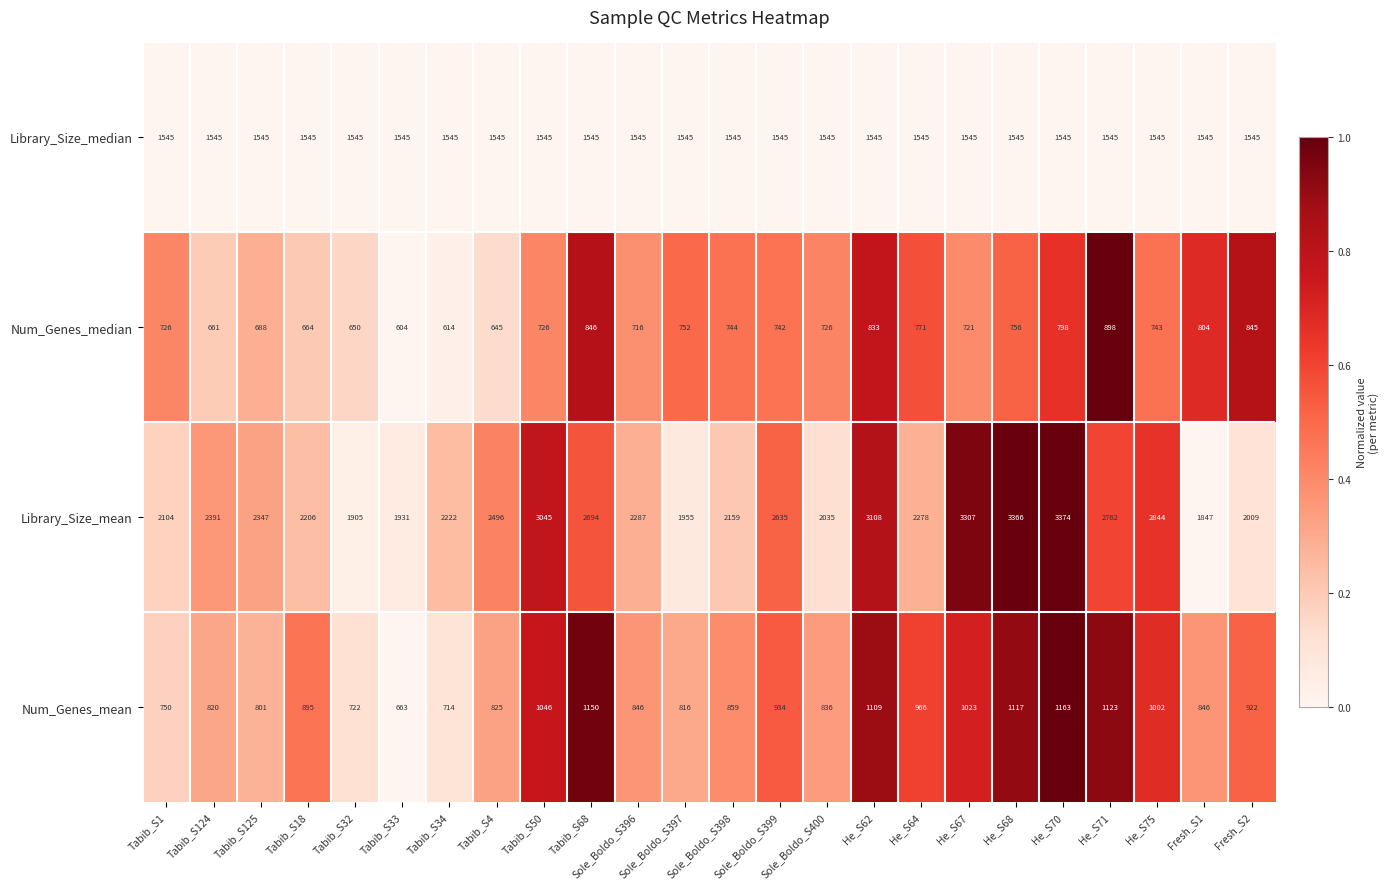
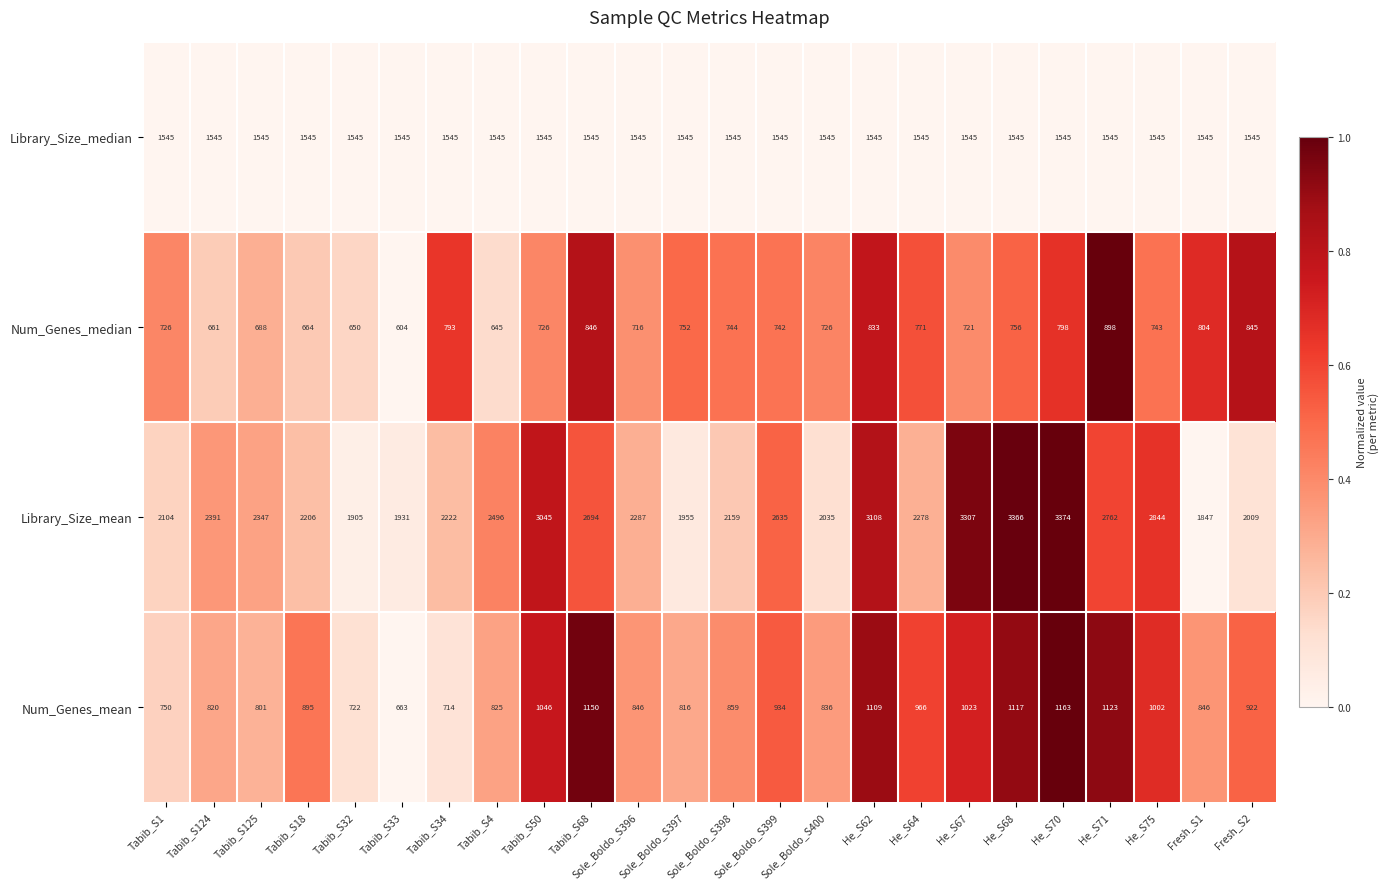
  {
    "Library_Size_median": {
      "Tabib_S1": 1545,
      "Tabib_S124": 1545,
      "Tabib_S125": 1545,
      "Tabib_S18": 1545,
      "Tabib_S32": 1545,
      "Tabib_S33": 1545,
      "Tabib_S34": 1545,
      "Tabib_S4": 1545,
      "Tabib_S50": 1545,
      "Tabib_S68": 1545,
      "Sole_Boldo_S396": 1545,
      "Sole_Boldo_S397": 1545,
      "Sole_Boldo_S398": 1545,
      "Sole_Boldo_S399": 1545,
      "Sole_Boldo_S400": 1545,
      "He_S62": 1545,
      "He_S64": 1545,
      "He_S67": 1545,
      "He_S68": 1545,
      "He_S70": 1545,
      "He_S71": 1545,
      "He_S75": 1545,
      "Fresh_S1": 1545,
      "Fresh_S2": 1545
    },
    "Num_Genes_median": {
      "Tabib_S1": 726,
      "Tabib_S124": 661,
      "Tabib_S125": 688,
      "Tabib_S18": 664,
      "Tabib_S32": 650,
      "Tabib_S33": 604,
-     "Tabib_S34": 614,
+     "Tabib_S34": 793,
      "Tabib_S4": 645,
      "Tabib_S50": 726,
      "Tabib_S68": 846,
      "Sole_Boldo_S396": 716,
      "Sole_Boldo_S397": 752,
      "Sole_Boldo_S398": 744,
      "Sole_Boldo_S399": 742,
      "Sole_Boldo_S400": 726,
      "He_S62": 833,
      "He_S64": 771,
      "He_S67": 721,
      "He_S68": 756,
      "He_S70": 798,
      "He_S71": 898,
      "He_S75": 743,
      "Fresh_S1": 804,
      "Fresh_S2": 845
    },
    "Library_Size_mean": {
      "Tabib_S1": 2104,
      "Tabib_S124": 2391,
      "Tabib_S125": 2347,
      "Tabib_S18": 2206,
      "Tabib_S32": 1905,
      "Tabib_S33": 1931,
      "Tabib_S34": 2222,
      "Tabib_S4": 2496,
      "Tabib_S50": 3045,
      "Tabib_S68": 2694,
      "Sole_Boldo_S396": 2287,
      "Sole_Boldo_S397": 1955,
      "Sole_Boldo_S398": 2159,
      "Sole_Boldo_S399": 2635,
      "Sole_Boldo_S400": 2035,
      "He_S62": 3108,
      "He_S64": 2278,
      "He_S67": 3307,
      "He_S68": 3366,
      "He_S70": 3374,
      "He_S71": 2762,
      "He_S75": 2844,
      "Fresh_S1": 1847,
      "Fresh_S2": 2009
    },
    "Num_Genes_mean": {
      "Tabib_S1": 750,
      "Tabib_S124": 820,
      "Tabib_S125": 801,
      "Tabib_S18": 895,
      "Tabib_S32": 722,
      "Tabib_S33": 663,
      "Tabib_S34": 714,
      "Tabib_S4": 825,
      "Tabib_S50": 1046,
      "Tabib_S68": 1150,
      "Sole_Boldo_S396": 846,
      "Sole_Boldo_S397": 816,
      "Sole_Boldo_S398": 859,
      "Sole_Boldo_S399": 934,
      "Sole_Boldo_S400": 836,
      "He_S62": 1109,
      "He_S64": 966,
      "He_S67": 1023,
      "He_S68": 1117,
      "He_S70": 1163,
      "He_S71": 1123,
      "He_S75": 1002,
      "Fresh_S1": 846,
      "Fresh_S2": 922
    }
  }
